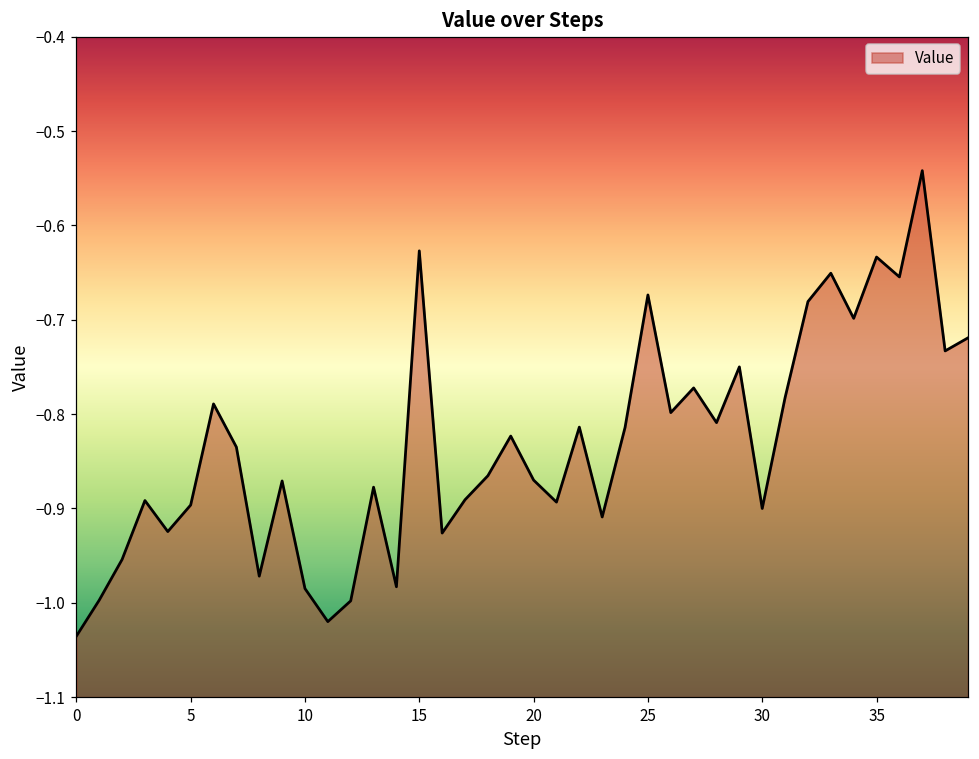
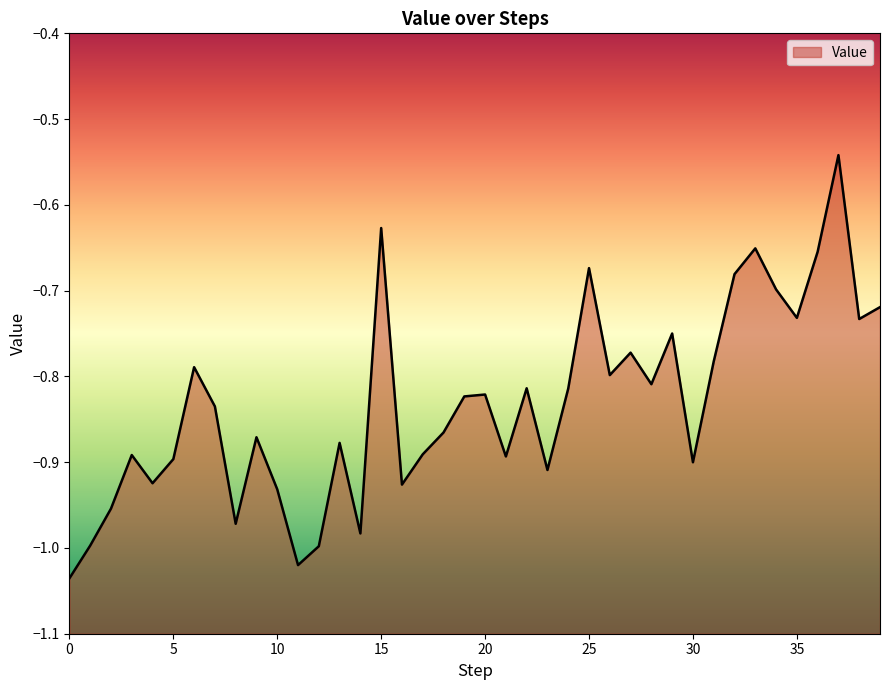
  {
    "0": -1.04,
    "5": -0.90,
-   "10": -0.98,
+   "10": -0.93,
    "15": -0.63,
-   "20": -0.87,
+   "20": -0.82,
    "25": -0.67,
    "30": -0.90,
-   "35": -0.63
+   "35": -0.73
  }
